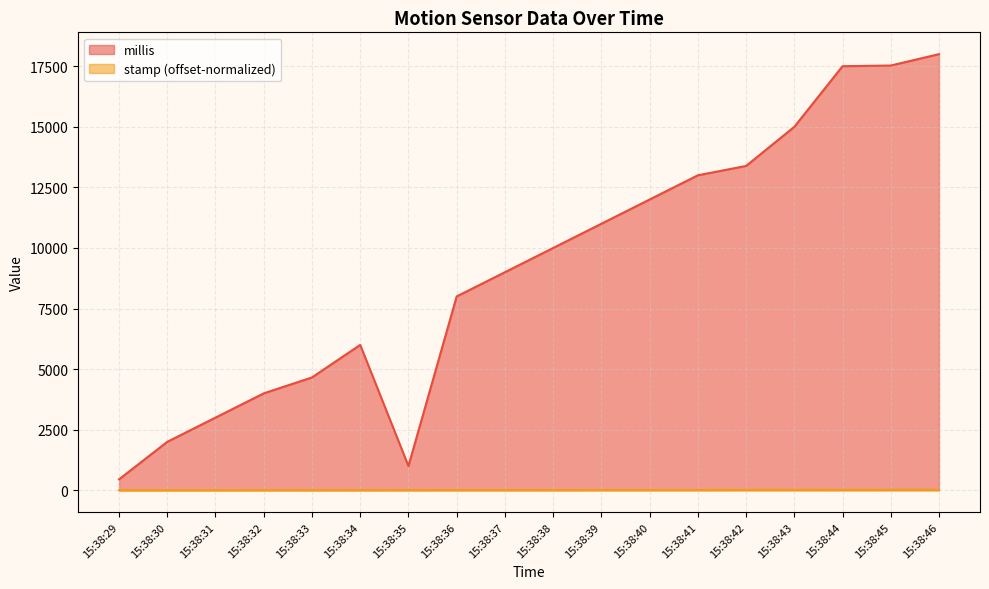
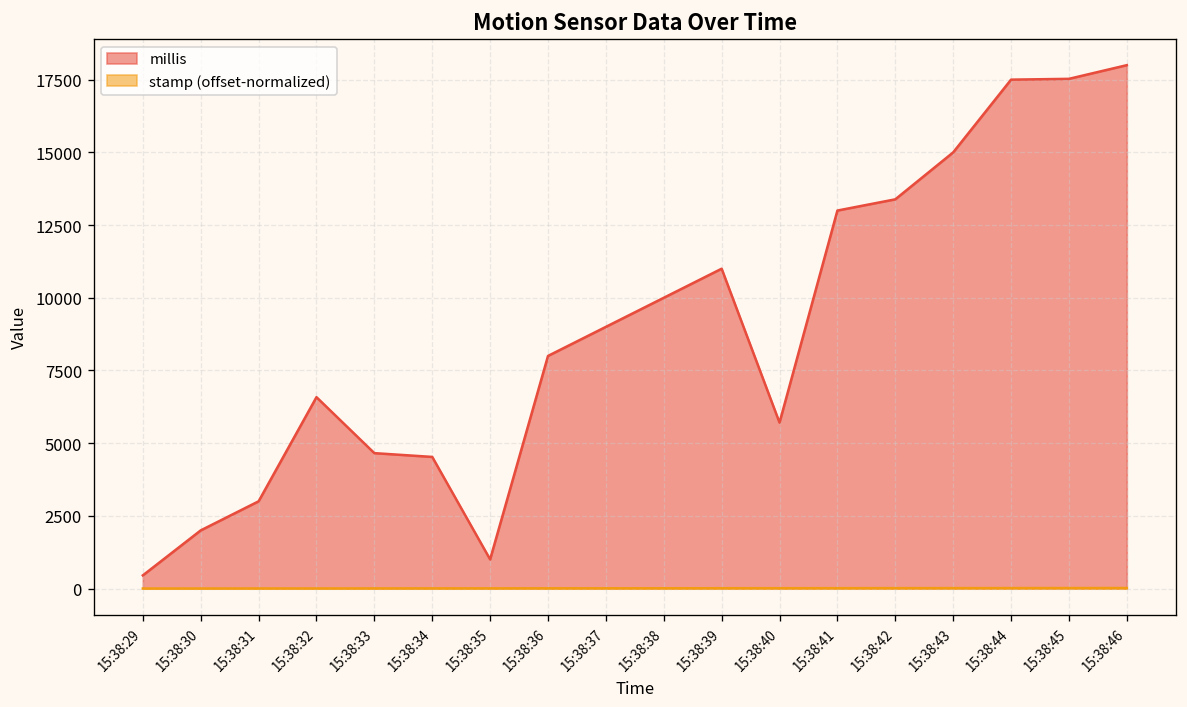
  {
    "millis": {
      "15:38:29": 500,
      "15:38:30": 2000,
      "15:38:31": 3000,
-     "15:38:32": 4000,
+     "15:38:32": 6600,
      "15:38:33": 4700,
-     "15:38:34": 6000,
+     "15:38:34": 4500,
      "15:38:35": 1000,
      "15:38:36": 8000,
      "15:38:37": 9000,
      "15:38:38": 10000,
      "15:38:39": 11000,
-     "15:38:40": 12000,
+     "15:38:40": 5700,
      "15:38:41": 13000,
      "15:38:42": 13400,
      "15:38:43": 15000,
      "15:38:44": 17500,
      "15:38:45": 17500,
      "15:38:46": 18000
    },
    "stamp (offset-normalized)": {
      "15:38:29": 0,
      "15:38:30": 0,
      "15:38:31": 0,
      "15:38:32": 0,
      "15:38:33": 0,
      "15:38:34": 0,
      "15:38:35": 0,
      "15:38:36": 0,
      "15:38:37": 0,
      "15:38:38": 0,
      "15:38:39": 0,
      "15:38:40": 0,
      "15:38:41": 0,
      "15:38:42": 0,
      "15:38:43": 0,
      "15:38:44": 0,
      "15:38:45": 0,
      "15:38:46": 0
    }
  }
